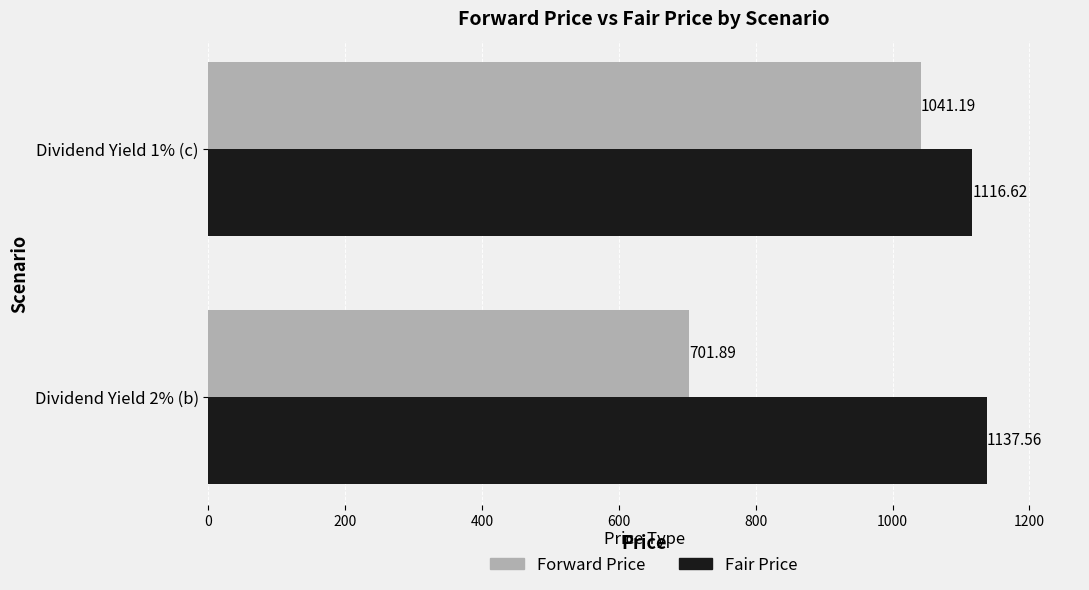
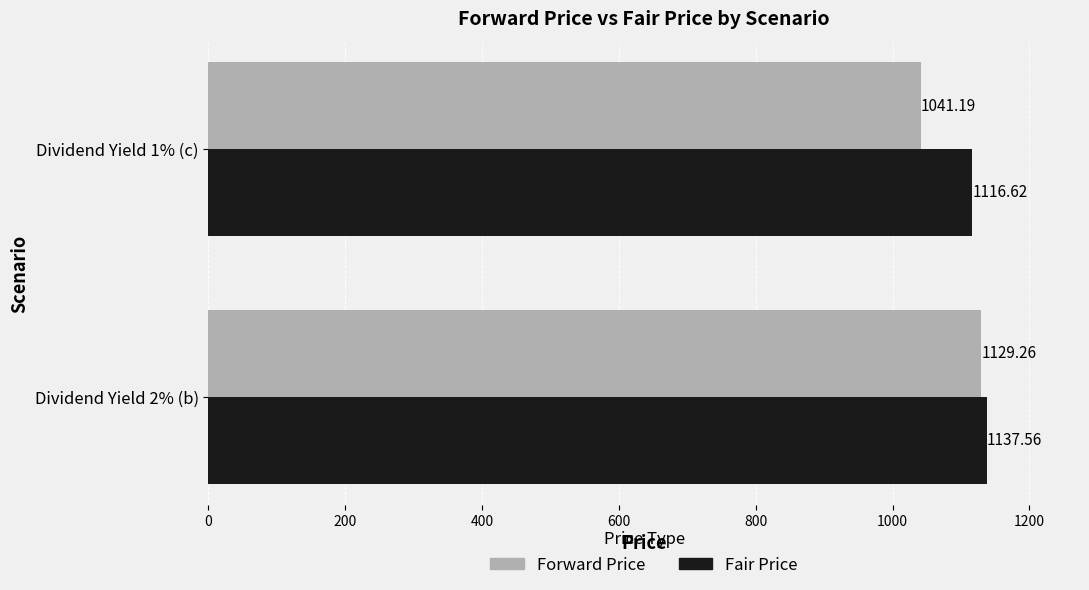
  {
    "Forward Price": {
      "Dividend Yield 1% (c)": 1041.19,
-     "Dividend Yield 2% (b)": 701.89
+     "Dividend Yield 2% (b)": 1129.26
    },
    "Fair Price": {
      "Dividend Yield 1% (c)": 1116.62,
      "Dividend Yield 2% (b)": 1137.56
    }
  }
